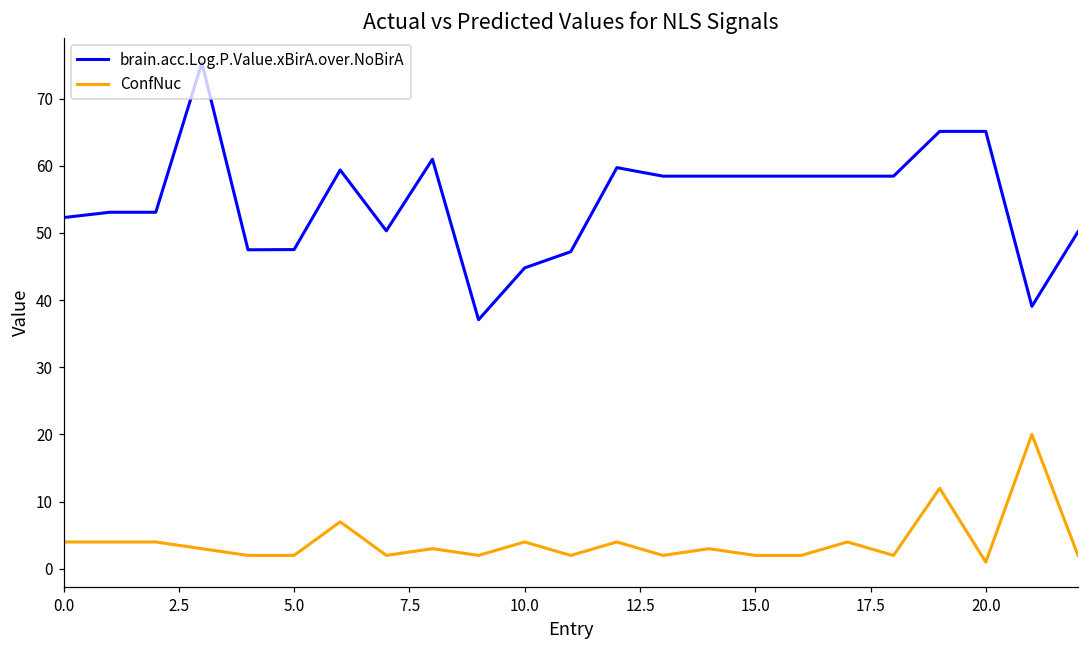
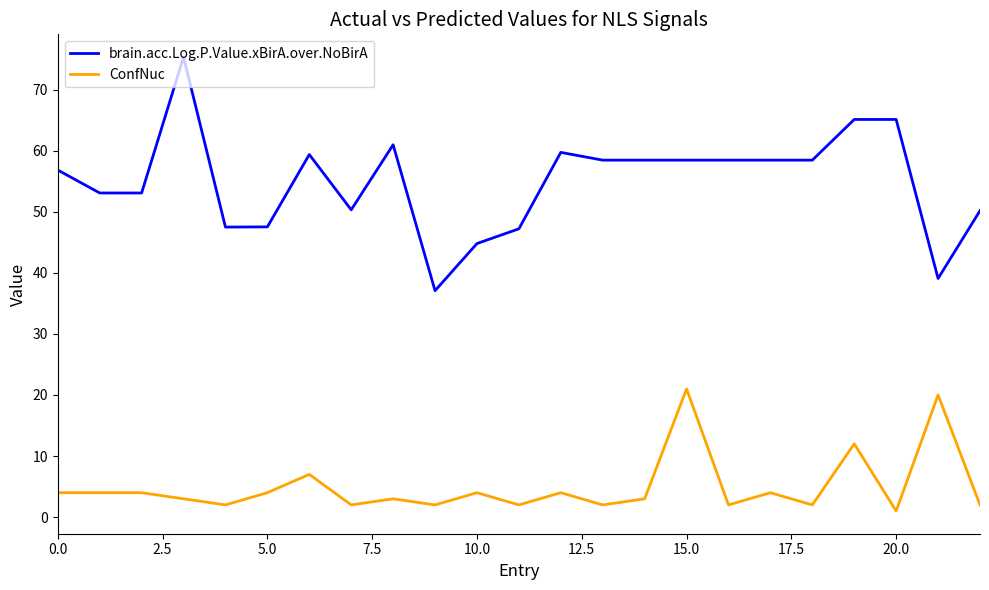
  {
    "brain.acc.Log.P.Value.xBirA.over.NoBirA": {
-     "0.0": 52,
+     "0.0": 57,
      "5.0": 48,
      "10.0": 45,
      "15.0": 58,
      "20.0": 65
    },
    "ConfNuc": {
      "0.0": 4,
-     "5.0": 2,
+     "5.0": 4,
      "10.0": 4,
-     "15.0": 2,
+     "15.0": 21,
      "20.0": 1
    }
  }
